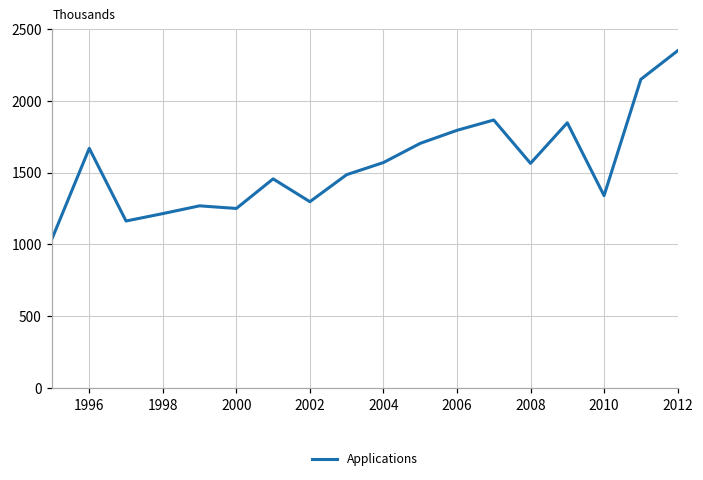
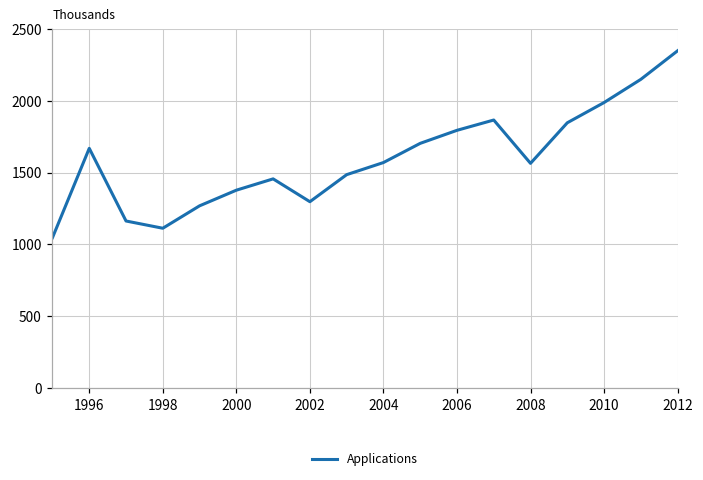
  {
    "1996": 1670,
-   "1998": 1210,
-   "2000": 1250,
+   "1998": 1110,
+   "2000": 1380,
    "2002": 1300,
    "2004": 1570,
    "2006": 1790,
    "2008": 1560,
-   "2010": 1340,
+   "2010": 1990,
    "2012": 2350
  }
